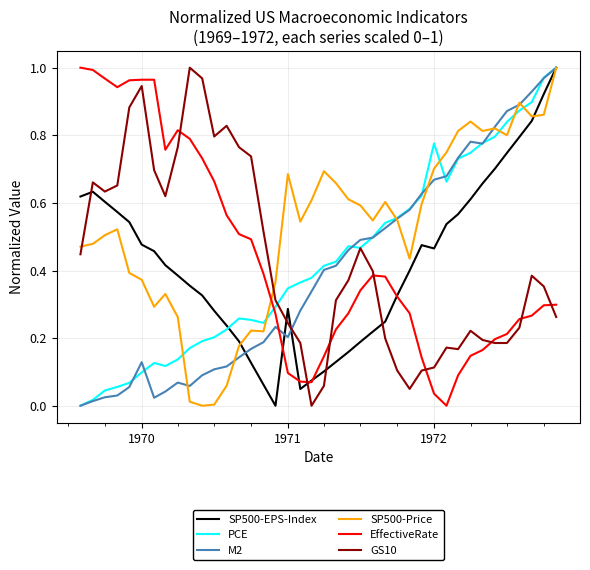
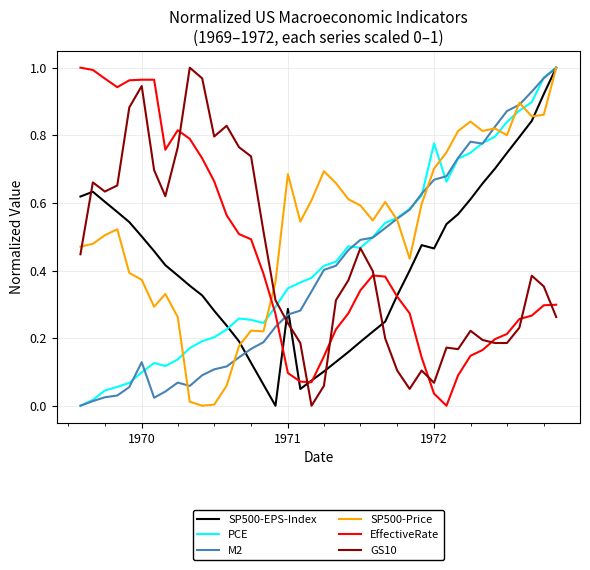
  {
    "SP500-EPS-Index": {
-     "1970": 0.48,
+     "1970": 0.50,
      "1971": 0.29,
      "1972": 0.47
    },
    "PCE": {
      "1970": 0.10,
      "1971": 0.35,
      "1972": 0.78
    },
    "M2": {
      "1970": 0.13,
-     "1971": 0.20,
+     "1971": 0.27,
      "1972": 0.67
    },
    "SP500-Price": {
      "1970": 0.37,
      "1971": 0.69,
      "1972": 0.70
    },
    "EffectiveRate": {
      "1970": 0.96,
      "1971": 0.10,
      "1972": 0.04
    },
    "GS10": {
      "1970": 0.95,
      "1971": 0.24,
-     "1972": 0.11
+     "1972": 0.07
    }
  }
